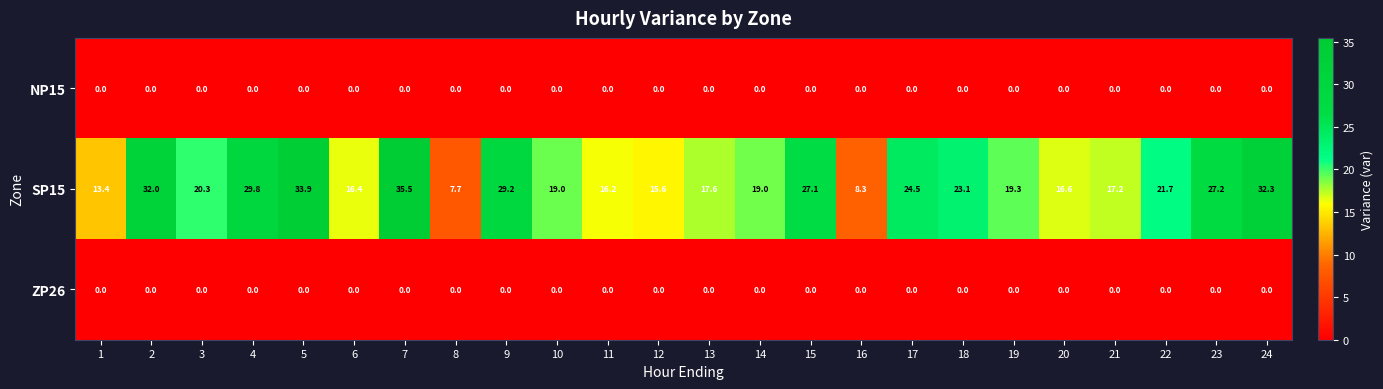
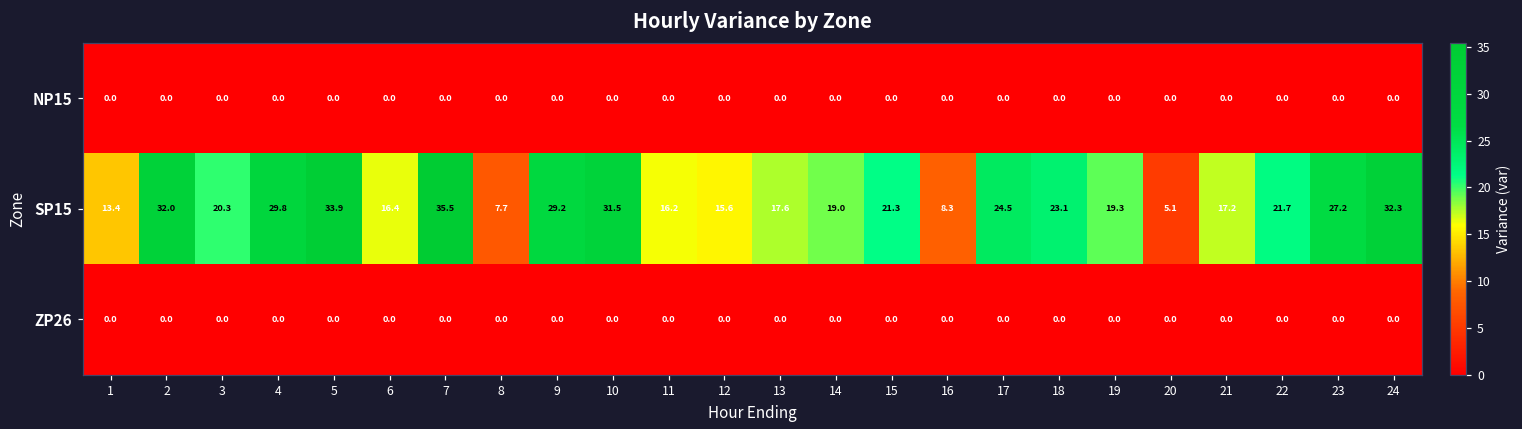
  {
    "NP15": {
      "1": 0.0,
      "2": 0.0,
      "3": 0.0,
      "4": 0.0,
      "5": 0.0,
      "6": 0.0,
      "7": 0.0,
      "8": 0.0,
      "9": 0.0,
      "10": 0.0,
      "11": 0.0,
      "12": 0.0,
      "13": 0.0,
      "14": 0.0,
      "15": 0.0,
      "16": 0.0,
      "17": 0.0,
      "18": 0.0,
      "19": 0.0,
      "20": 0.0,
      "21": 0.0,
      "22": 0.0,
      "23": 0.0,
      "24": 0.0
    },
    "SP15": {
      "1": 13.4,
      "2": 32.0,
      "3": 20.3,
      "4": 29.8,
      "5": 33.9,
      "6": 16.4,
      "7": 35.5,
      "8": 7.7,
      "9": 29.2,
-     "10": 19.0,
+     "10": 31.5,
      "11": 16.2,
      "12": 15.6,
      "13": 17.6,
      "14": 19.0,
-     "15": 27.1,
+     "15": 21.3,
      "16": 8.3,
      "17": 24.5,
      "18": 23.1,
      "19": 19.3,
-     "20": 16.6,
+     "20": 5.1,
      "21": 17.2,
      "22": 21.7,
      "23": 27.2,
      "24": 32.3
    },
    "ZP26": {
      "1": 0.0,
      "2": 0.0,
      "3": 0.0,
      "4": 0.0,
      "5": 0.0,
      "6": 0.0,
      "7": 0.0,
      "8": 0.0,
      "9": 0.0,
      "10": 0.0,
      "11": 0.0,
      "12": 0.0,
      "13": 0.0,
      "14": 0.0,
      "15": 0.0,
      "16": 0.0,
      "17": 0.0,
      "18": 0.0,
      "19": 0.0,
      "20": 0.0,
      "21": 0.0,
      "22": 0.0,
      "23": 0.0,
      "24": 0.0
    }
  }
